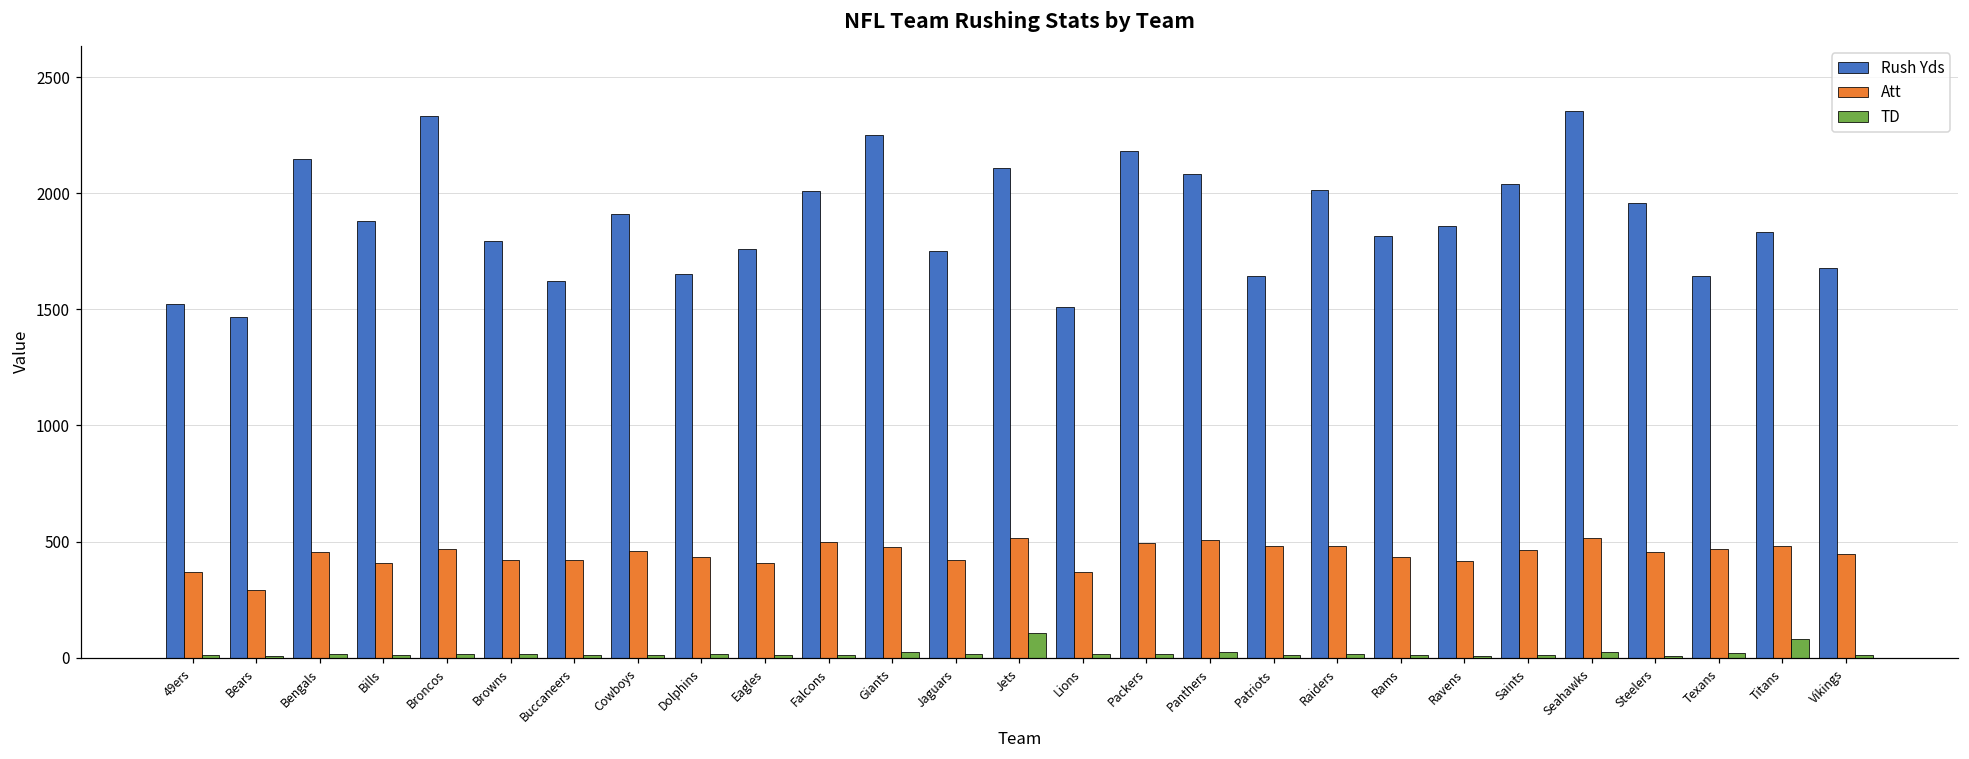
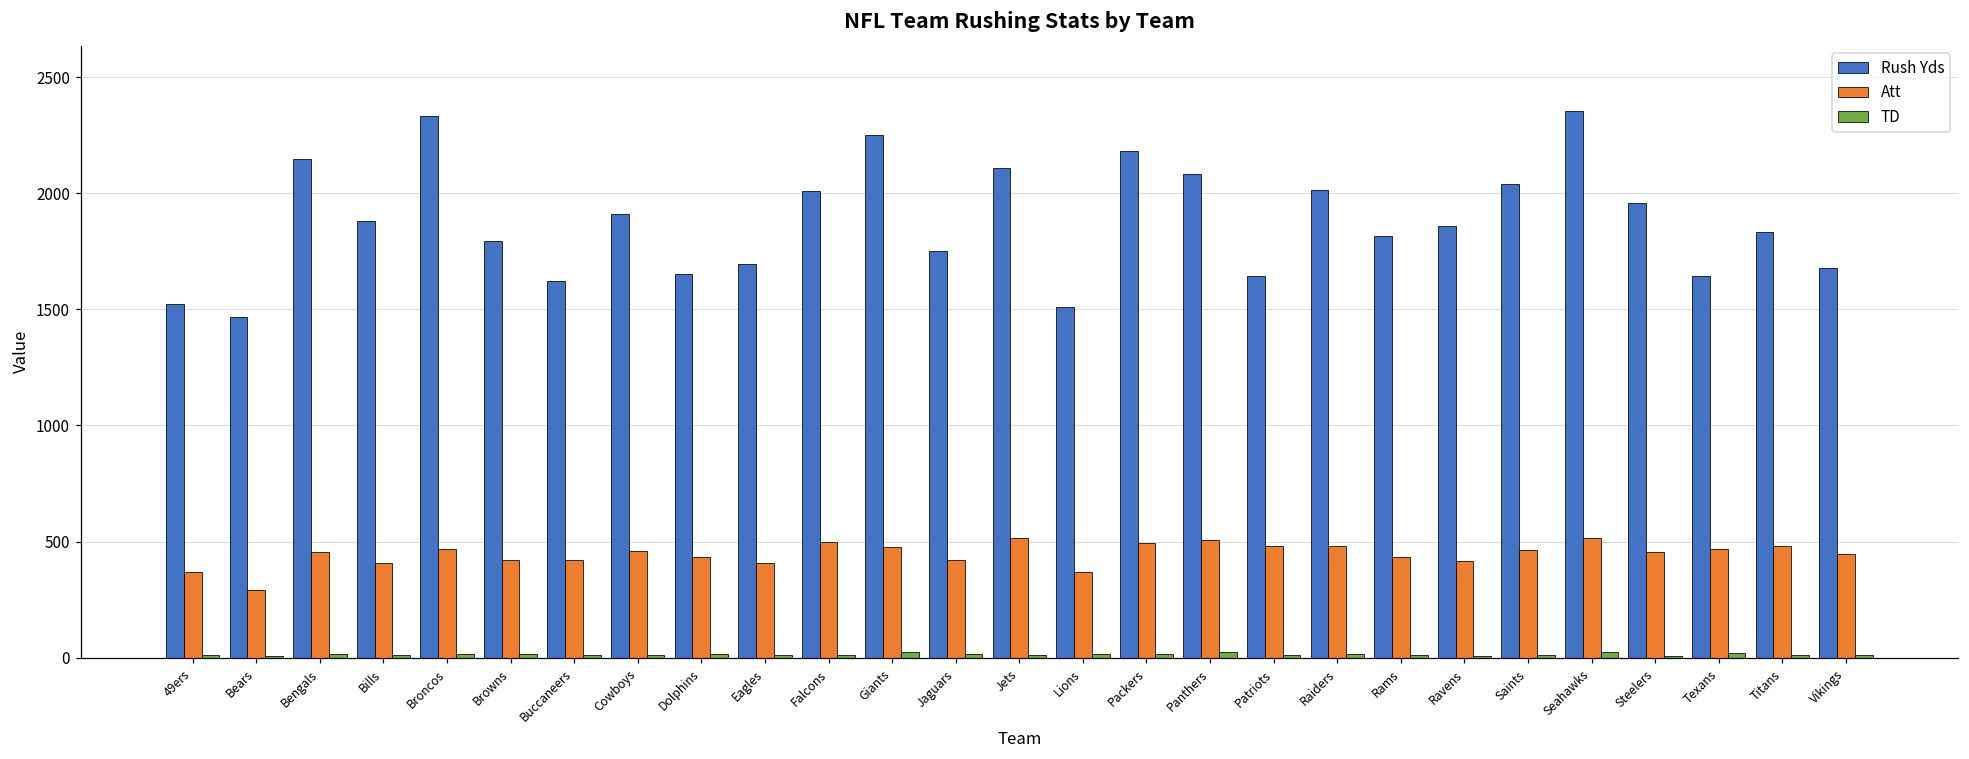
  {
    "Rush Yds": {
      "49ers": 1530,
      "Bears": 1470,
      "Bengals": 2150,
      "Bills": 1880,
      "Broncos": 2330,
      "Browns": 1790,
      "Buccaneers": 1620,
      "Cowboys": 1910,
      "Dolphins": 1650,
-     "Eagles": 1760,
+     "Eagles": 1700,
      "Falcons": 2010,
      "Giants": 2250,
      "Jaguars": 1750,
      "Jets": 2110,
      "Lions": 1510,
      "Packers": 2180,
      "Panthers": 2080,
      "Patriots": 1640,
      "Raiders": 2020,
      "Rams": 1820,
      "Ravens": 1860,
      "Saints": 2040,
      "Seahawks": 2350,
      "Steelers": 1960,
      "Texans": 1640,
      "Titans": 1830,
      "Vikings": 1680
    },
    "Att": {
      "49ers": 370,
      "Bears": 290,
      "Bengals": 460,
      "Bills": 410,
      "Broncos": 470,
      "Browns": 420,
      "Buccaneers": 420,
      "Cowboys": 460,
      "Dolphins": 430,
      "Eagles": 410,
      "Falcons": 500,
      "Giants": 480,
      "Jaguars": 420,
      "Jets": 520,
      "Lions": 370,
      "Packers": 490,
      "Panthers": 510,
      "Patriots": 480,
      "Raiders": 480,
      "Rams": 430,
      "Ravens": 420,
      "Saints": 460,
      "Seahawks": 520,
      "Steelers": 450,
      "Texans": 470,
      "Titans": 480,
      "Vikings": 450
    },
    "TD": {
      "Bengals": 20,
      "Bills": 10,
      "Broncos": 20,
      "Browns": 20,
      "Cowboys": 10,
      "Dolphins": 20,
      "Eagles": 10,
      "Giants": 20,
      "Jaguars": 20,
-     "Jets": 110,
+     "Jets": 10,
      "Lions": 20,
      "Packers": 20,
      "Panthers": 30,
      "Patriots": 10,
      "Raiders": 20,
      "Rams": 10,
      "Seahawks": 20,
      "Texans": 20,
-     "Titans": 80,
+     "Titans": 10,
      "Vikings": 10
    }
  }
